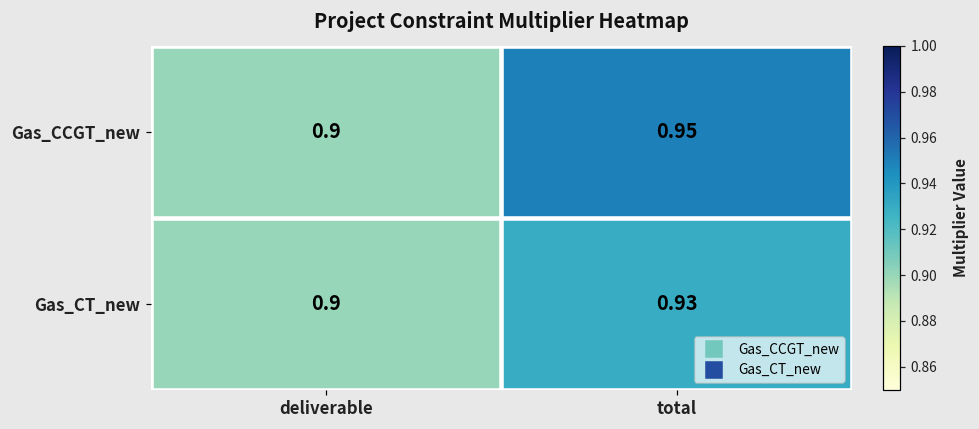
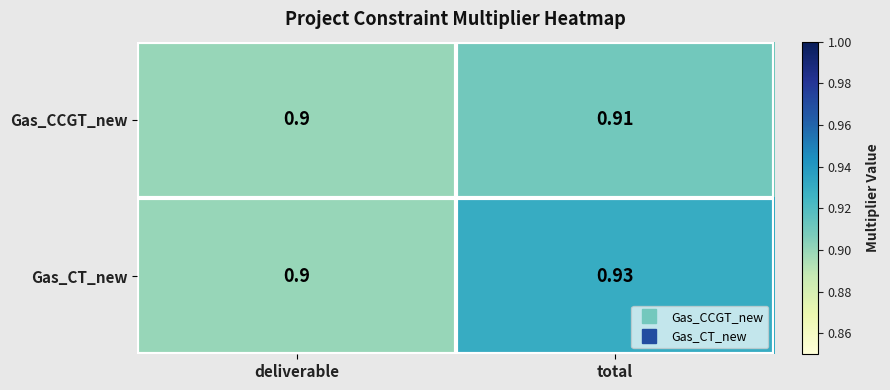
  {
    "Gas_CCGT_new": {
-     "total": 0.95
+     "total": 0.91
    }
  }
